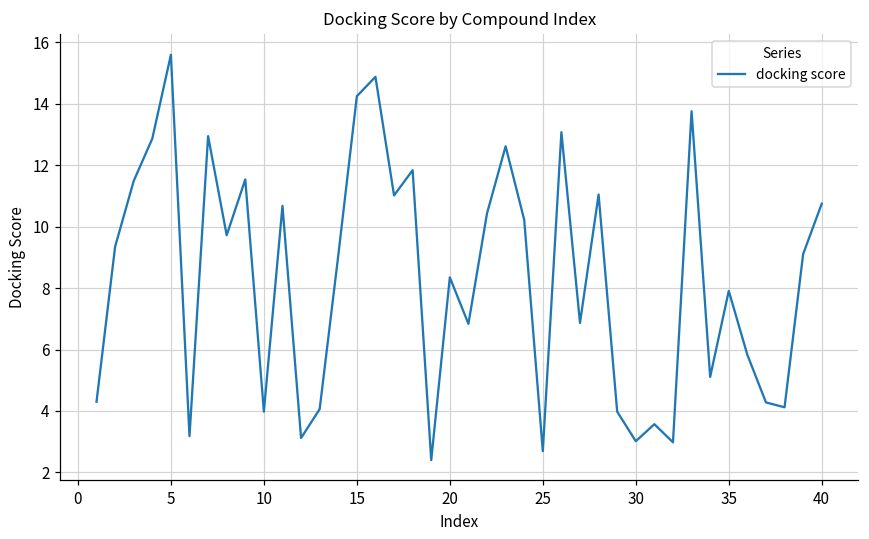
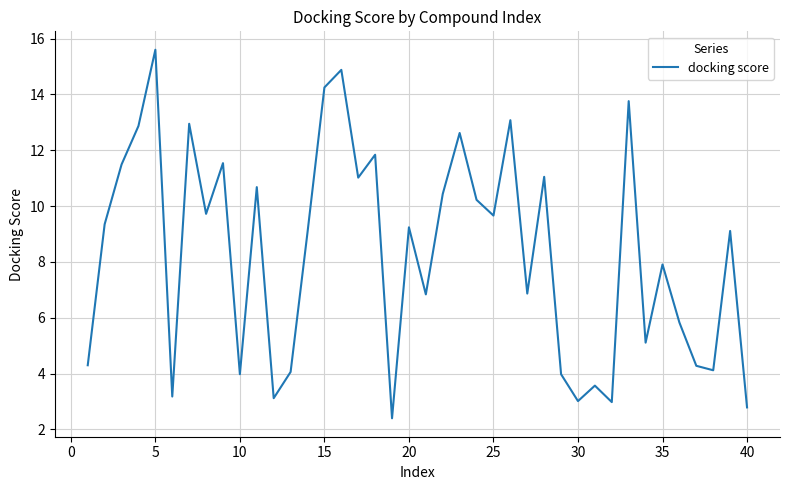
  {
    "5": 15.6,
    "10": 4.0,
    "15": 14.3,
-   "20": 8.4,
-   "25": 2.7,
+   "20": 9.2,
+   "25": 9.7,
    "30": 3.0,
    "35": 7.9,
-   "40": 10.8
+   "40": 2.8
  }
